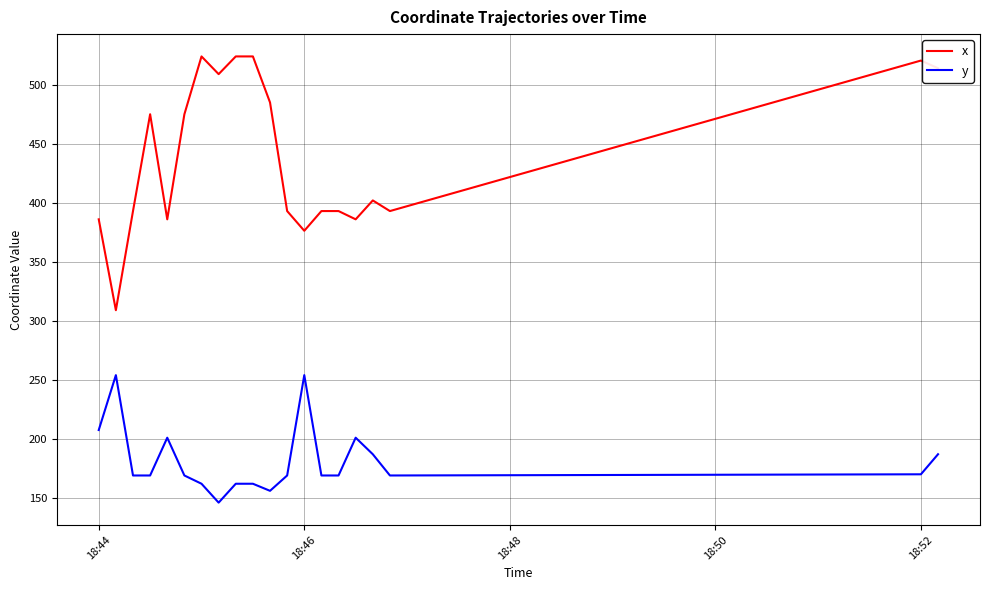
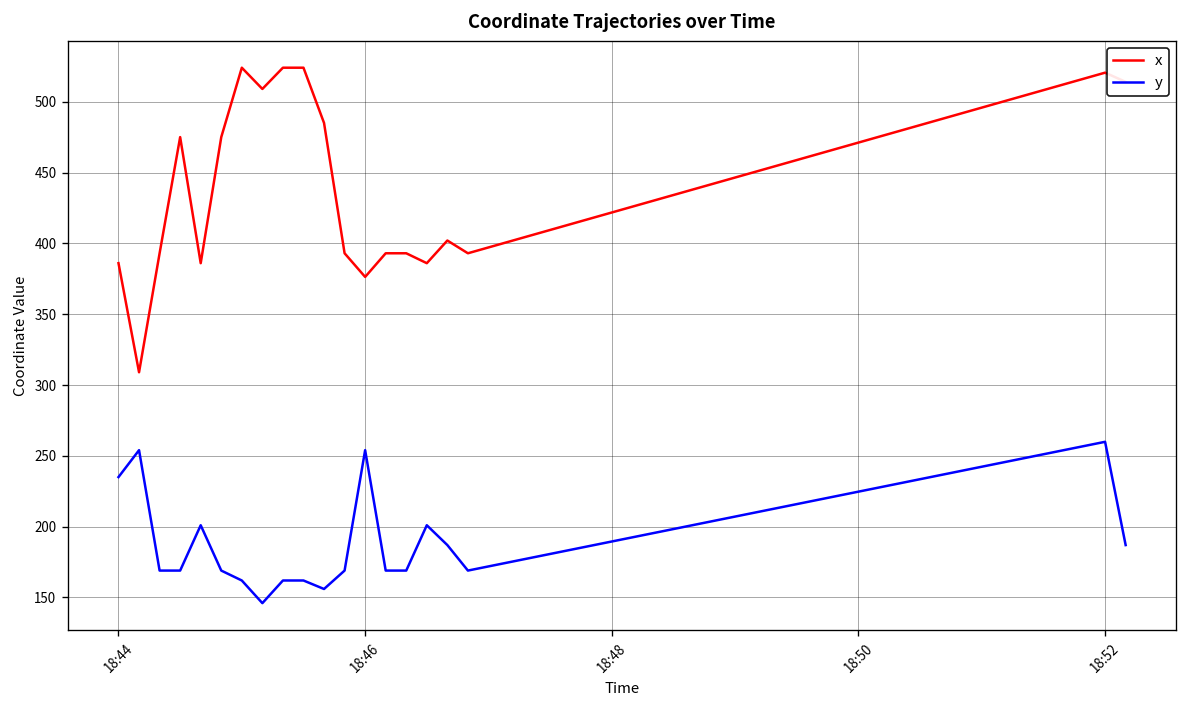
  {
    "x": {
      "18:44": 386,
      "18:46": 376,
      "18:52": 521
    },
    "y": {
-     "18:44": 208,
+     "18:44": 235,
      "18:46": 254,
-     "18:52": 170
+     "18:52": 260
    }
  }
